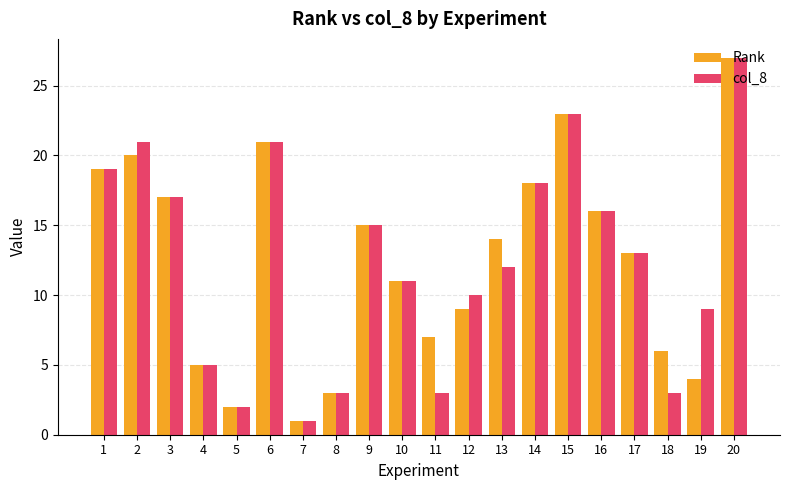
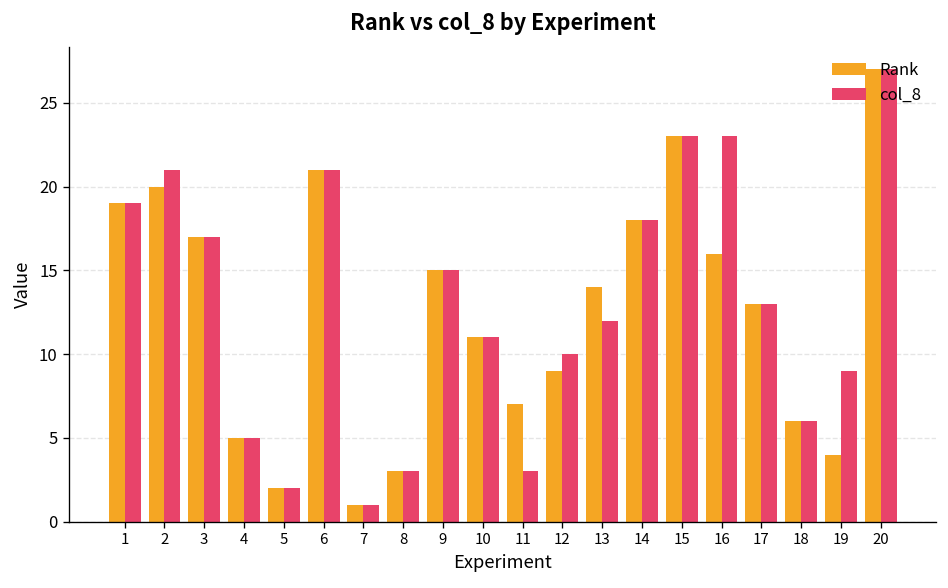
  {
    "Rank": {
      "1": 19,
      "2": 20,
      "3": 17,
      "4": 5,
      "5": 2,
      "6": 21,
      "7": 1,
      "8": 3,
      "9": 15,
      "10": 11,
      "11": 7,
      "12": 9,
      "13": 14,
      "14": 18,
      "15": 23,
      "16": 16,
      "17": 13,
      "18": 6,
      "19": 4,
      "20": 27
    },
    "col_8": {
      "1": 19,
      "2": 21,
      "3": 17,
      "4": 5,
      "5": 2,
      "6": 21,
      "7": 1,
      "8": 3,
      "9": 15,
      "10": 11,
      "11": 3,
      "12": 10,
      "13": 12,
      "14": 18,
      "15": 23,
-     "16": 16,
+     "16": 23,
      "17": 13,
-     "18": 3,
+     "18": 6,
      "19": 9,
      "20": 27
    }
  }
